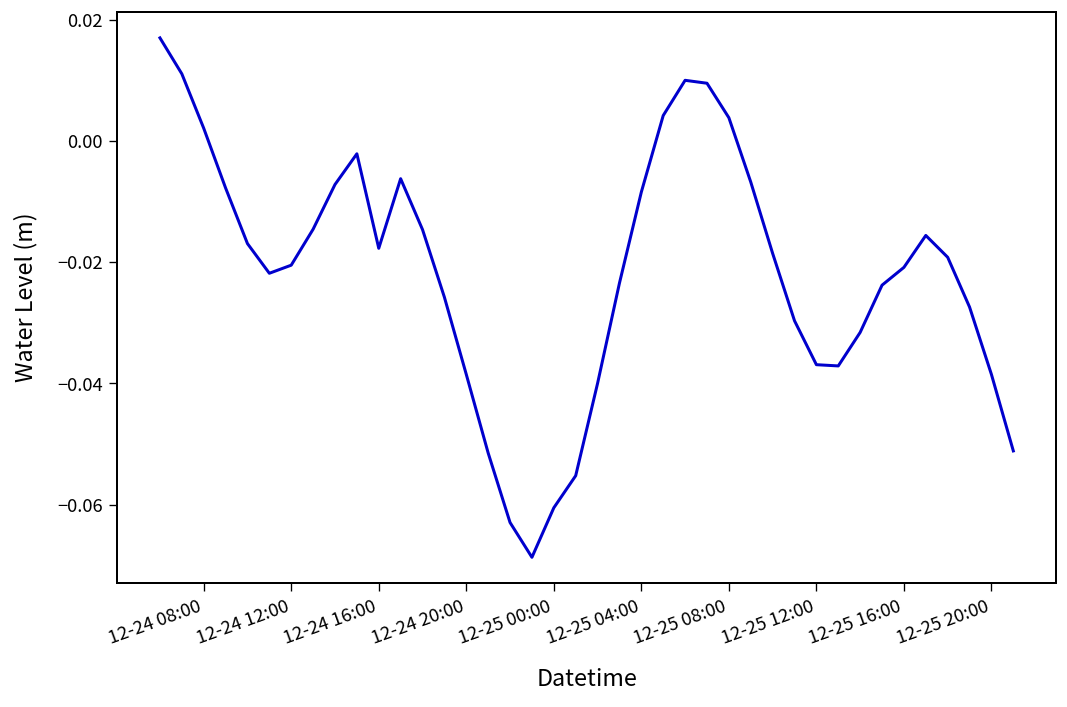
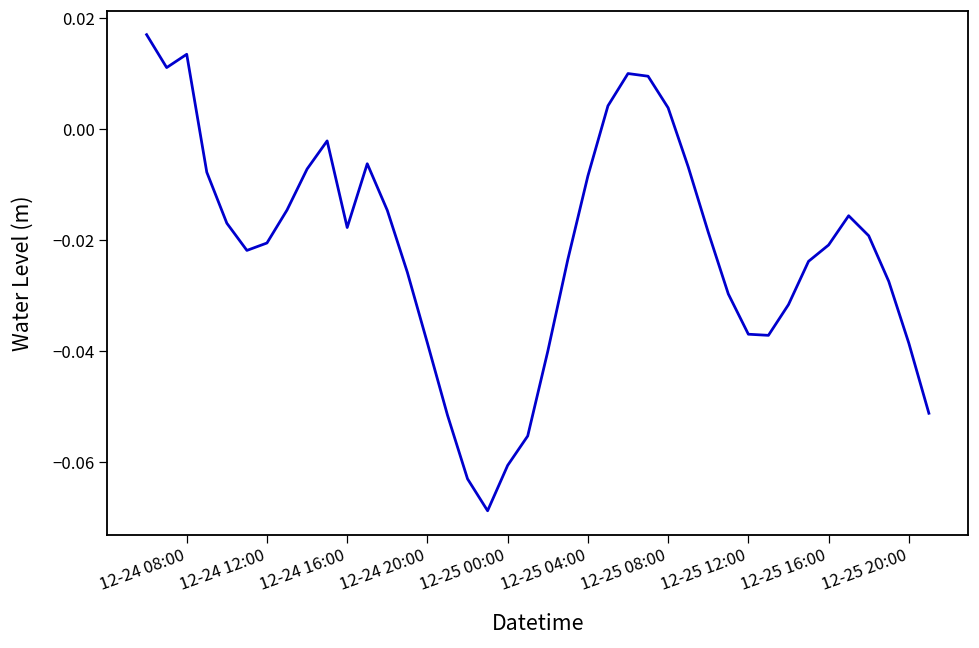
  {
-   "12-24 08:00": 0.002,
+   "12-24 08:00": 0.014,
    "12-24 12:00": -0.020,
    "12-24 16:00": -0.018,
    "12-24 20:00": -0.039,
    "12-25 00:00": -0.061,
    "12-25 04:00": -0.008,
    "12-25 08:00": 0.004,
    "12-25 12:00": -0.037,
    "12-25 16:00": -0.021,
    "12-25 20:00": -0.039
  }
